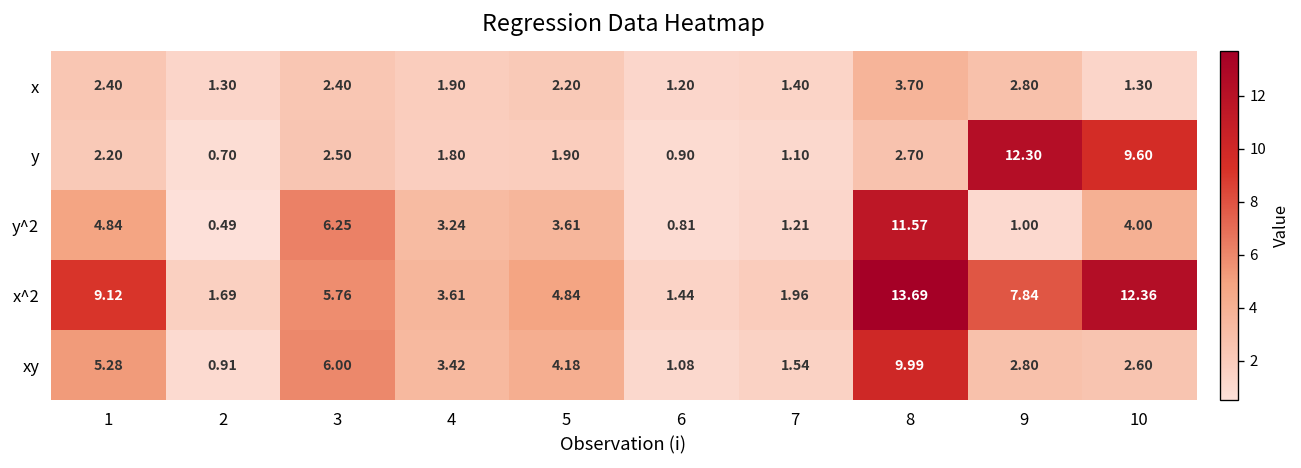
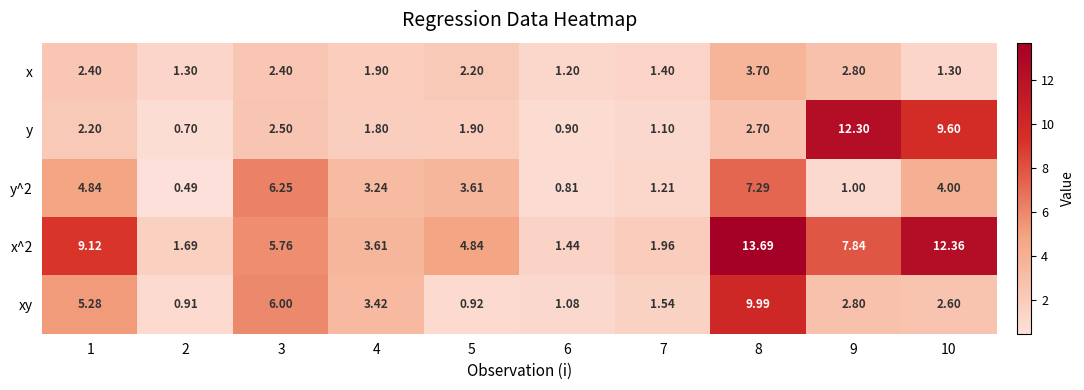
  {
    "x": {
      "1": 2.40,
      "2": 1.30,
      "3": 2.40,
      "4": 1.90,
      "5": 2.20,
      "6": 1.20,
      "7": 1.40,
      "8": 3.70,
      "9": 2.80,
      "10": 1.30
    },
    "y": {
      "1": 2.20,
      "2": 0.70,
      "3": 2.50,
      "4": 1.80,
      "5": 1.90,
      "6": 0.90,
      "7": 1.10,
      "8": 2.70,
      "9": 12.30,
      "10": 9.60
    },
    "y^2": {
      "1": 4.84,
      "2": 0.49,
      "3": 6.25,
      "4": 3.24,
      "5": 3.61,
      "6": 0.81,
      "7": 1.21,
-     "8": 11.57,
+     "8": 7.29,
      "9": 1.00,
      "10": 4.00
    },
    "x^2": {
      "1": 9.12,
      "2": 1.69,
      "3": 5.76,
      "4": 3.61,
      "5": 4.84,
      "6": 1.44,
      "7": 1.96,
      "8": 13.69,
      "9": 7.84,
      "10": 12.36
    },
    "xy": {
      "1": 5.28,
      "2": 0.91,
      "3": 6.00,
      "4": 3.42,
-     "5": 4.18,
+     "5": 0.92,
      "6": 1.08,
      "7": 1.54,
      "8": 9.99,
      "9": 2.80,
      "10": 2.60
    }
  }
